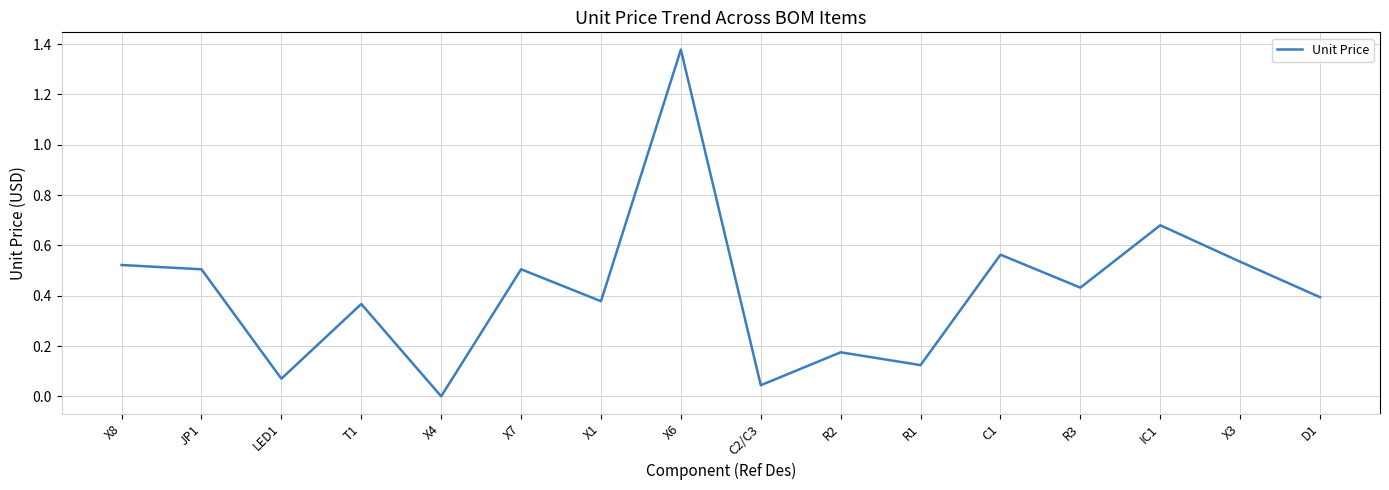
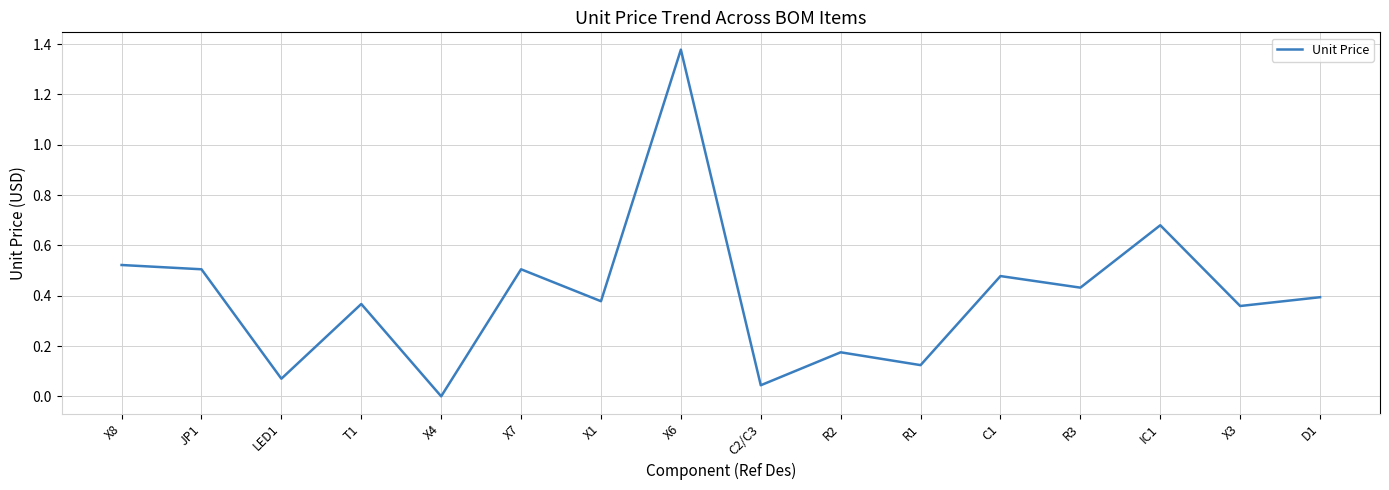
  {
    "X8": 0.52,
    "JP1": 0.51,
    "LED1": 0.07,
    "T1": 0.37,
    "X4": 0.00,
    "X7": 0.51,
    "X1": 0.38,
    "X6": 1.38,
    "C2/C3": 0.04,
    "R2": 0.18,
    "R1": 0.12,
-   "C1": 0.56,
+   "C1": 0.48,
    "R3": 0.43,
    "IC1": 0.68,
-   "X3": 0.54,
+   "X3": 0.36,
    "D1": 0.39
  }
